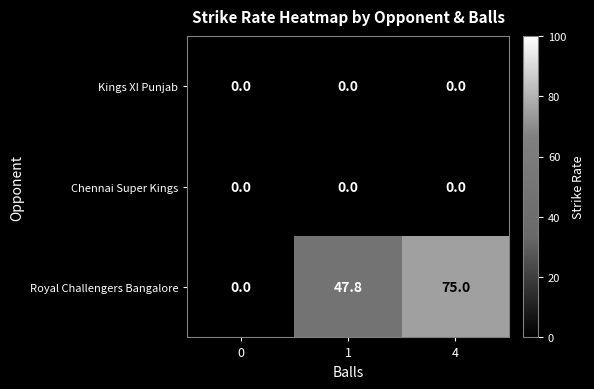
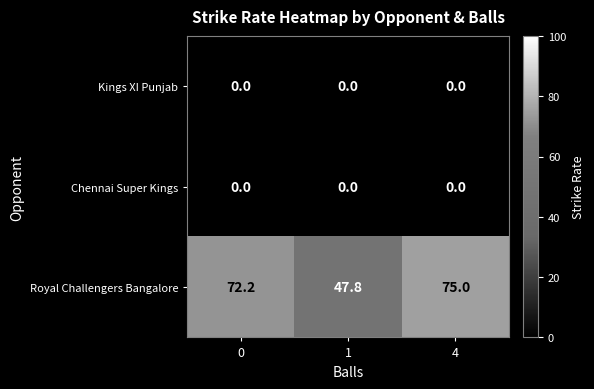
  {
    "Kings XI Punjab": {
      "0": 0.0,
      "1": 0.0,
      "4": 0.0
    },
    "Chennai Super Kings": {
      "0": 0.0,
      "1": 0.0,
      "4": 0.0
    },
    "Royal Challengers Bangalore": {
-     "0": 0.0,
+     "0": 72.2,
      "1": 47.8,
      "4": 75.0
    }
  }
